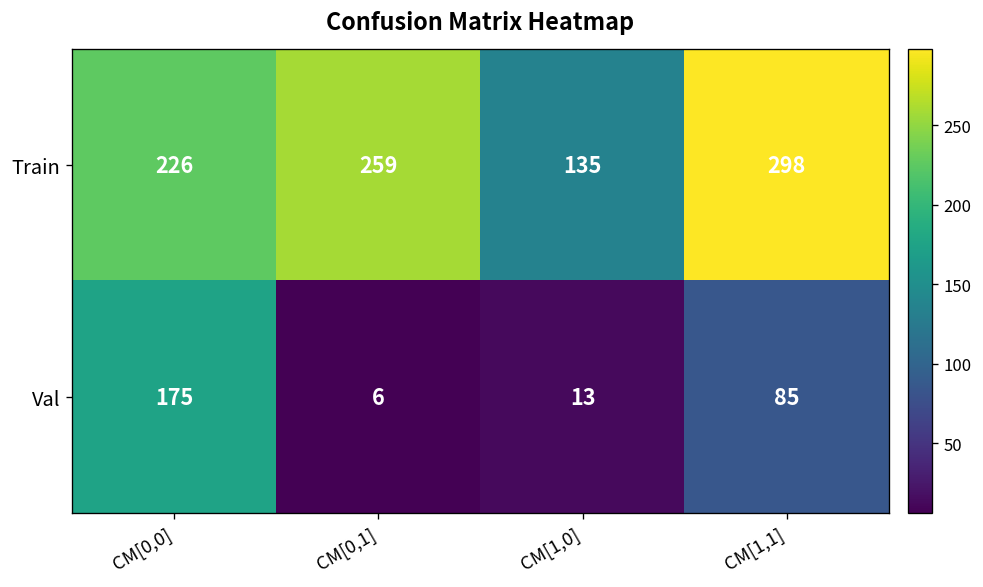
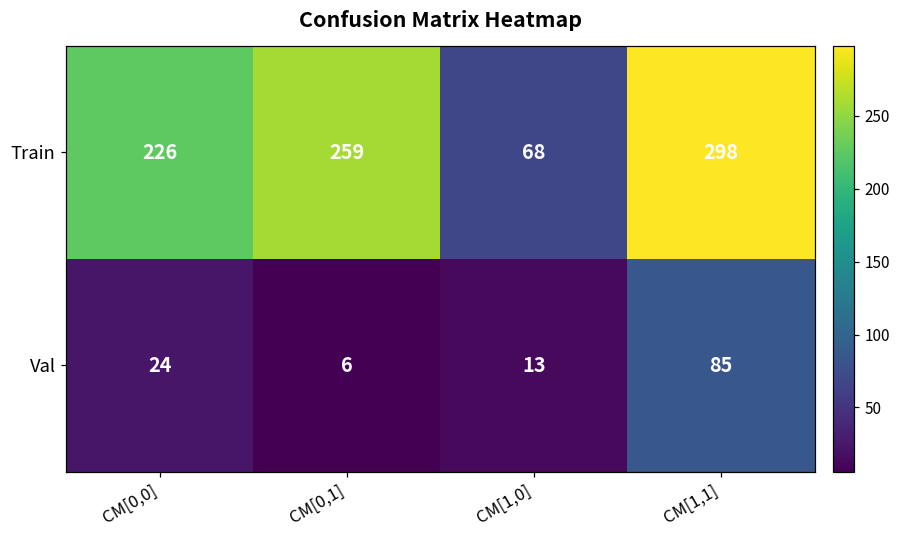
  {
    "Train": {
      "CM[0,0]": 226,
      "CM[0,1]": 259,
-     "CM[1,0]": 135,
+     "CM[1,0]": 68,
      "CM[1,1]": 298
    },
    "Val": {
-     "CM[0,0]": 175,
+     "CM[0,0]": 24,
      "CM[0,1]": 6,
      "CM[1,0]": 13,
      "CM[1,1]": 85
    }
  }
